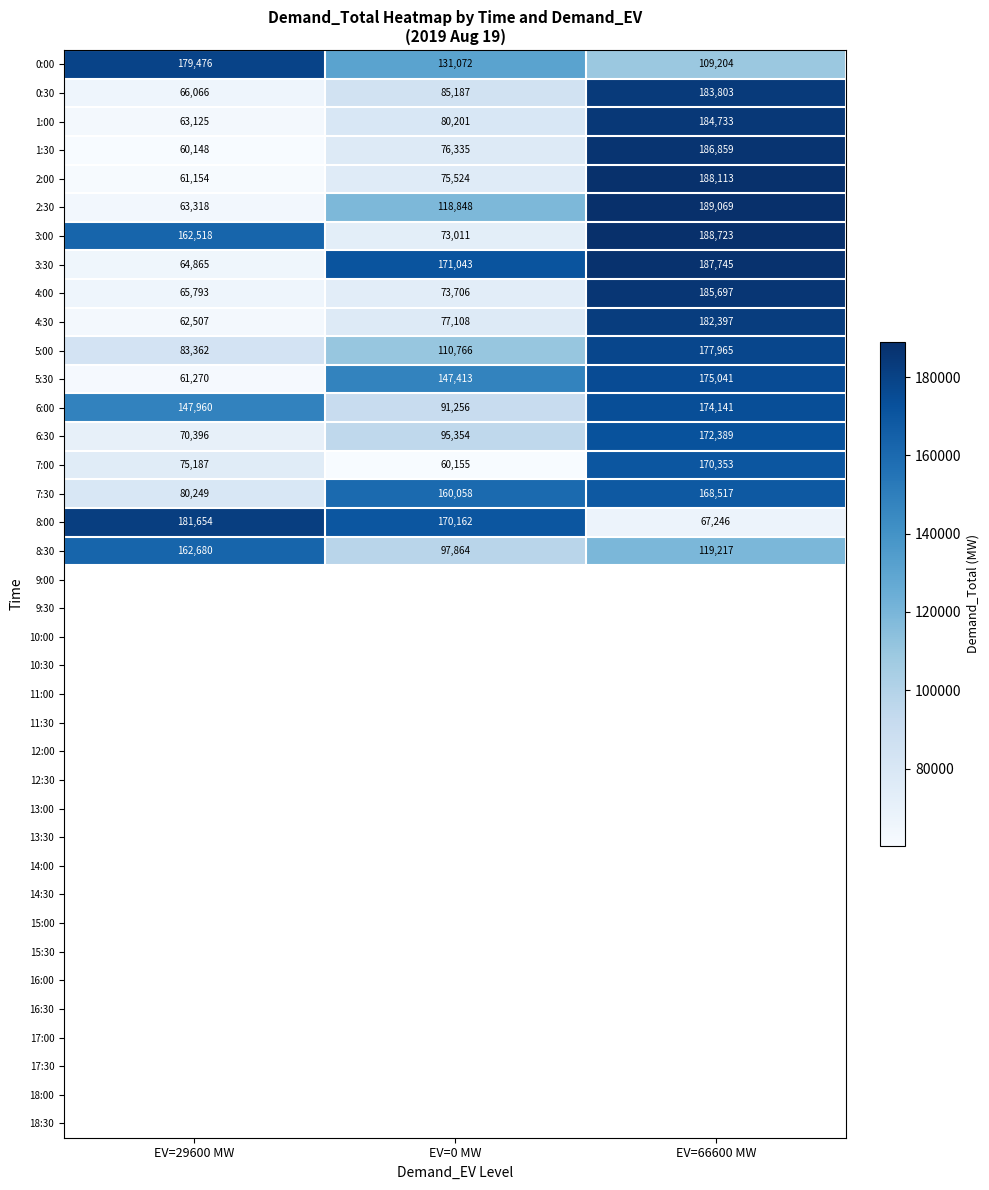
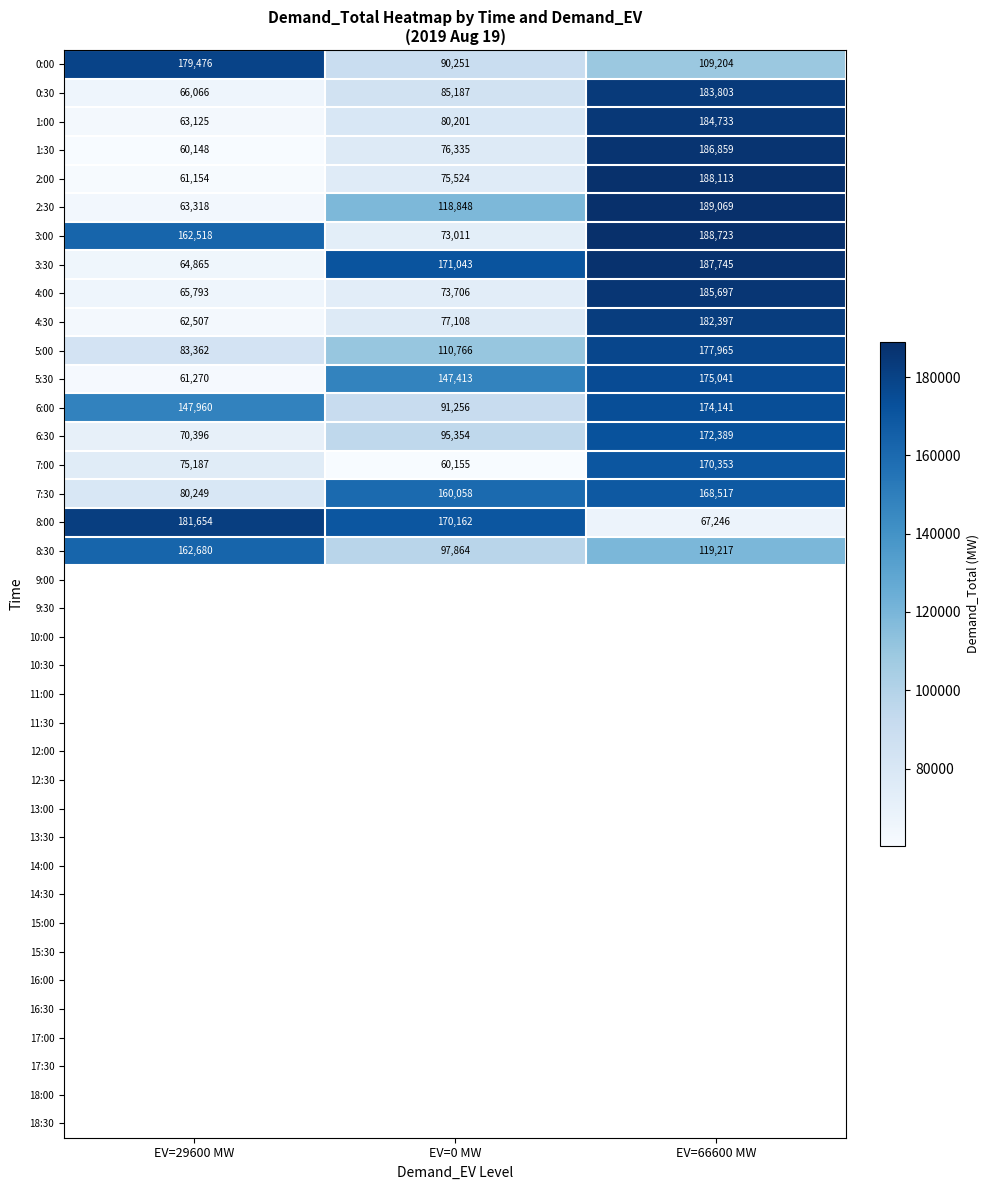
  {
    "0:00": {
      "EV=29600 MW": "179,476",
-     "EV=0 MW": "131,072",
+     "EV=0 MW": "90,251",
      "EV=66600 MW": "109,204"
    },
    "0:30": {
      "EV=29600 MW": "66,066",
      "EV=0 MW": "85,187",
      "EV=66600 MW": "183,803"
    },
    "1:00": {
      "EV=29600 MW": "63,125",
      "EV=0 MW": "80,201",
      "EV=66600 MW": "184,733"
    },
    "1:30": {
      "EV=29600 MW": "60,148",
      "EV=0 MW": "76,335",
      "EV=66600 MW": "186,859"
    },
    "2:00": {
      "EV=29600 MW": "61,154",
      "EV=0 MW": "75,524",
      "EV=66600 MW": "188,113"
    },
    "2:30": {
      "EV=29600 MW": "63,318",
      "EV=0 MW": "118,848",
      "EV=66600 MW": "189,069"
    },
    "3:00": {
      "EV=29600 MW": "162,518",
      "EV=0 MW": "73,011",
      "EV=66600 MW": "188,723"
    },
    "3:30": {
      "EV=29600 MW": "64,865",
      "EV=0 MW": "171,043",
      "EV=66600 MW": "187,745"
    },
    "4:00": {
      "EV=29600 MW": "65,793",
      "EV=0 MW": "73,706",
      "EV=66600 MW": "185,697"
    },
    "4:30": {
      "EV=29600 MW": "62,507",
      "EV=0 MW": "77,108",
      "EV=66600 MW": "182,397"
    },
    "5:00": {
      "EV=29600 MW": "83,362",
      "EV=0 MW": "110,766",
      "EV=66600 MW": "177,965"
    },
    "5:30": {
      "EV=29600 MW": "61,270",
      "EV=0 MW": "147,413",
      "EV=66600 MW": "175,041"
    },
    "6:00": {
      "EV=29600 MW": "147,960",
      "EV=0 MW": "91,256",
      "EV=66600 MW": "174,141"
    },
    "6:30": {
      "EV=29600 MW": "70,396",
      "EV=0 MW": "95,354",
      "EV=66600 MW": "172,389"
    },
    "7:00": {
      "EV=29600 MW": "75,187",
      "EV=0 MW": "60,155",
      "EV=66600 MW": "170,353"
    },
    "7:30": {
      "EV=29600 MW": "80,249",
      "EV=0 MW": "160,058",
      "EV=66600 MW": "168,517"
    },
    "8:00": {
      "EV=29600 MW": "181,654",
      "EV=0 MW": "170,162",
      "EV=66600 MW": "67,246"
    },
    "8:30": {
      "EV=29600 MW": "162,680",
      "EV=0 MW": "97,864",
      "EV=66600 MW": "119,217"
    }
  }
